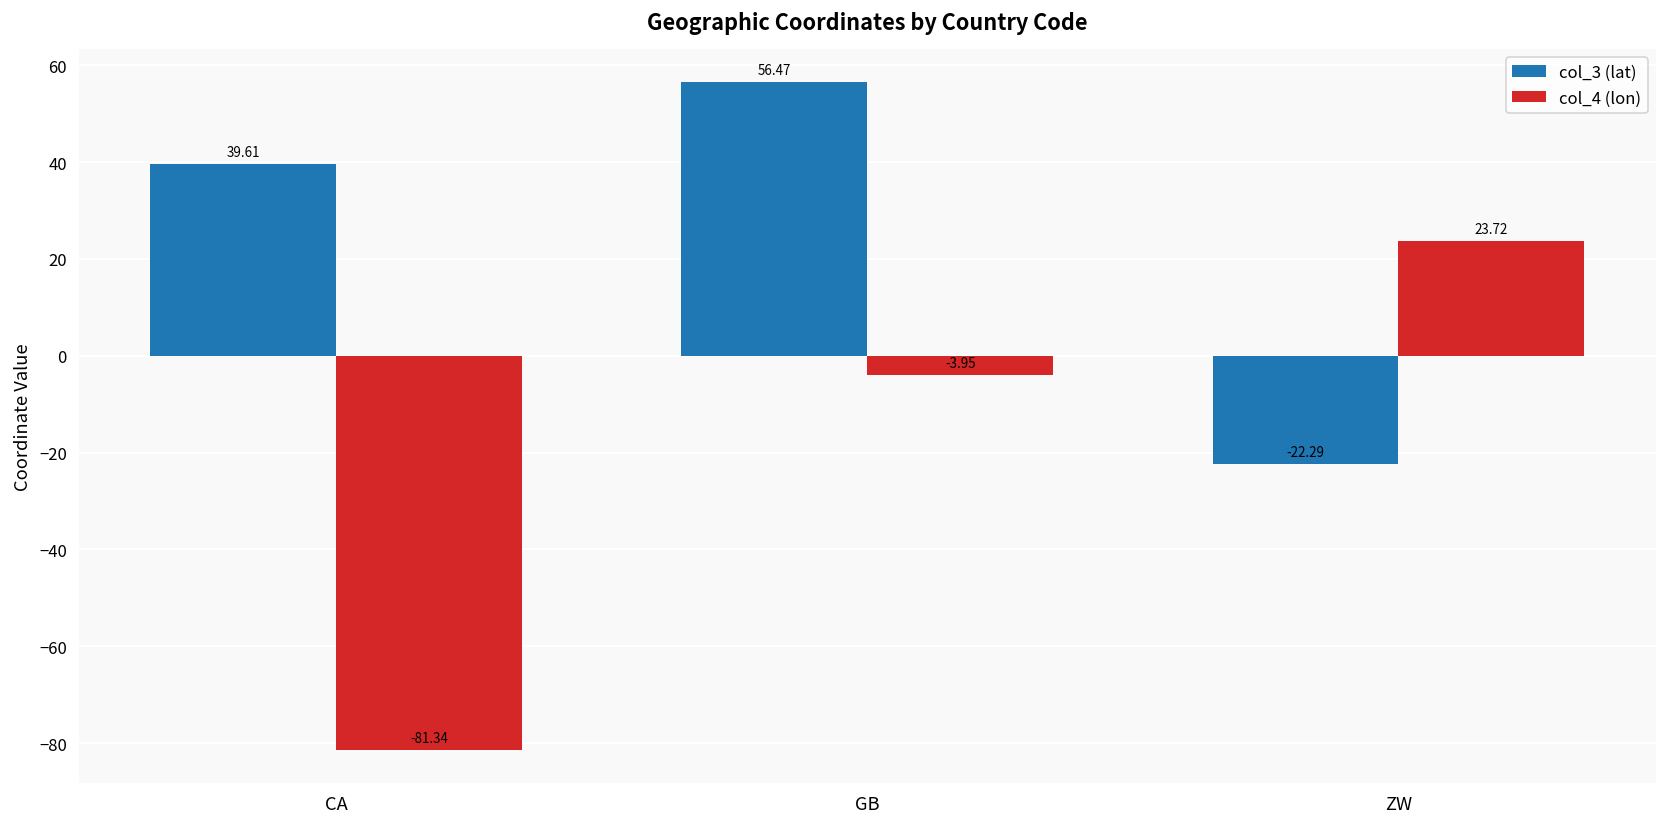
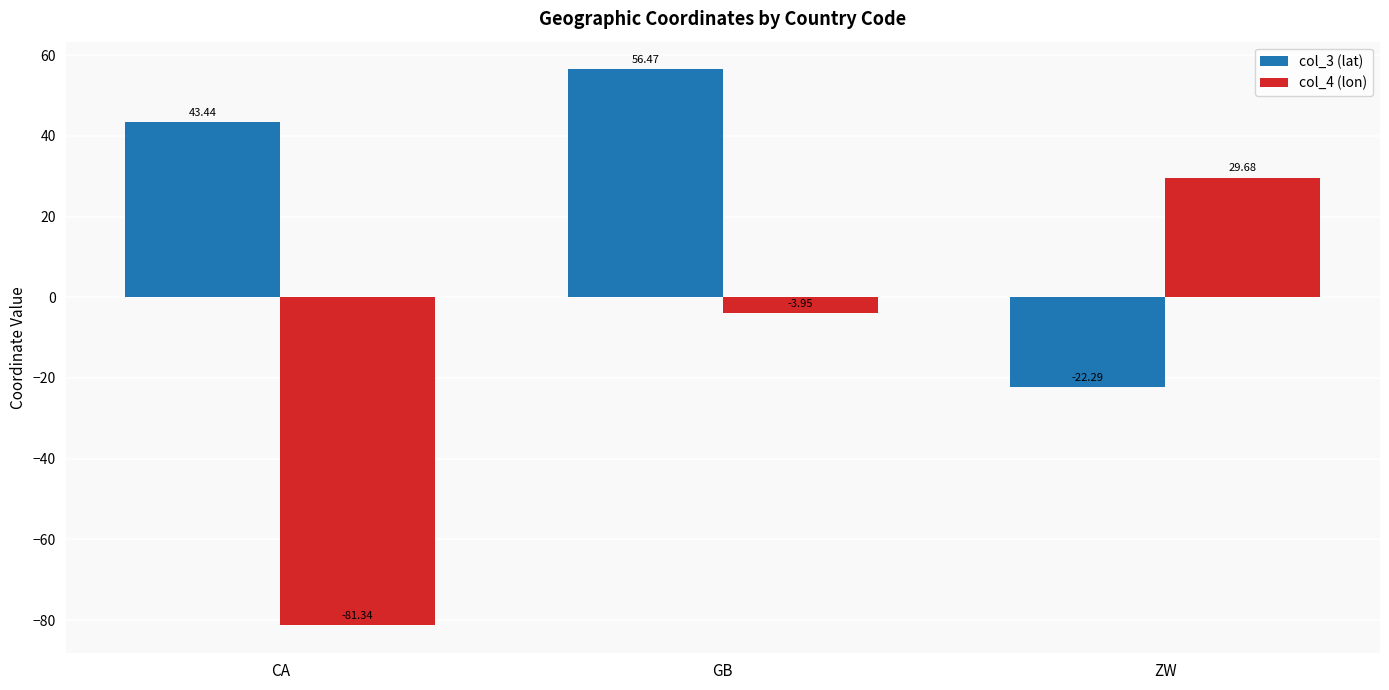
  {
    "col_3 (lat)": {
-     "CA": 39.61,
+     "CA": 43.44,
      "GB": 56.47,
      "ZW": -22.29
    },
    "col_4 (lon)": {
      "CA": -81.34,
      "GB": -3.95,
-     "ZW": 23.72
+     "ZW": 29.68
    }
  }
